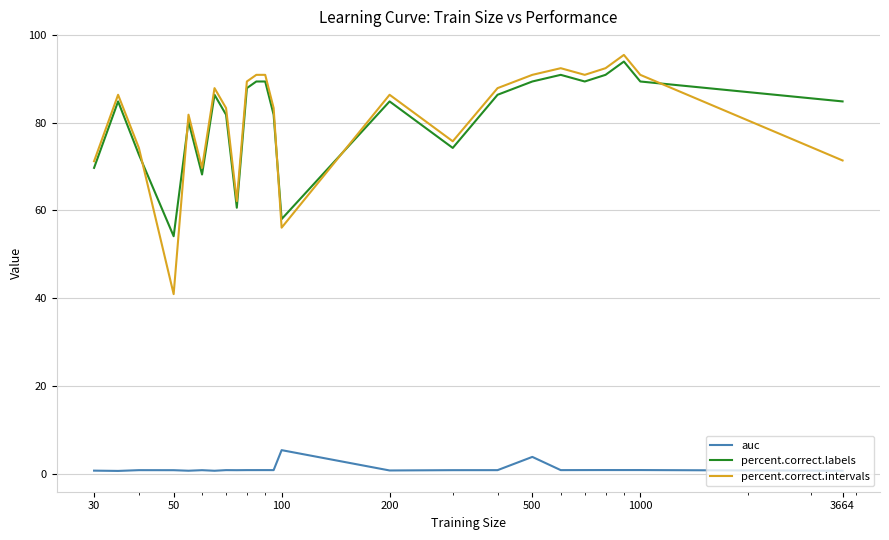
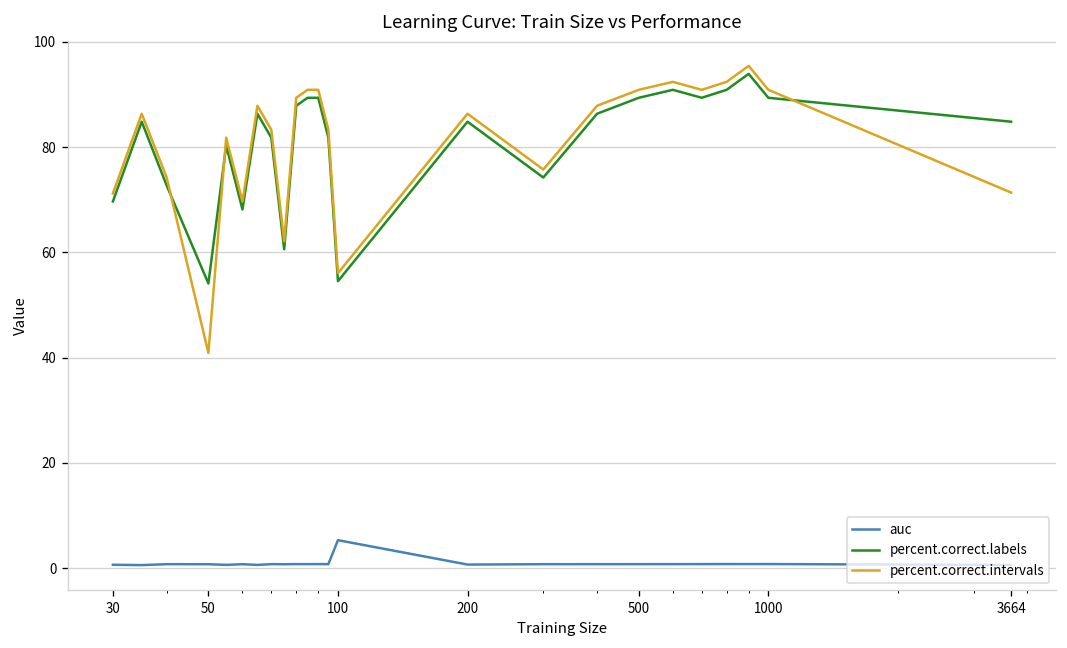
  {
    "auc": {
      "30": 1,
      "50": 1,
      "100": 5,
      "200": 1,
-     "500": 4,
+     "500": 1,
      "1000": 1
    },
    "percent.correct.labels": {
      "30": 70,
      "50": 54,
-     "100": 58,
+     "100": 55,
      "200": 85,
      "500": 89,
      "1000": 89,
      "3664": 85
    },
    "percent.correct.intervals": {
      "30": 71,
      "50": 41,
      "100": 56,
      "200": 86,
      "500": 91,
      "1000": 91,
      "3664": 71
    }
  }
